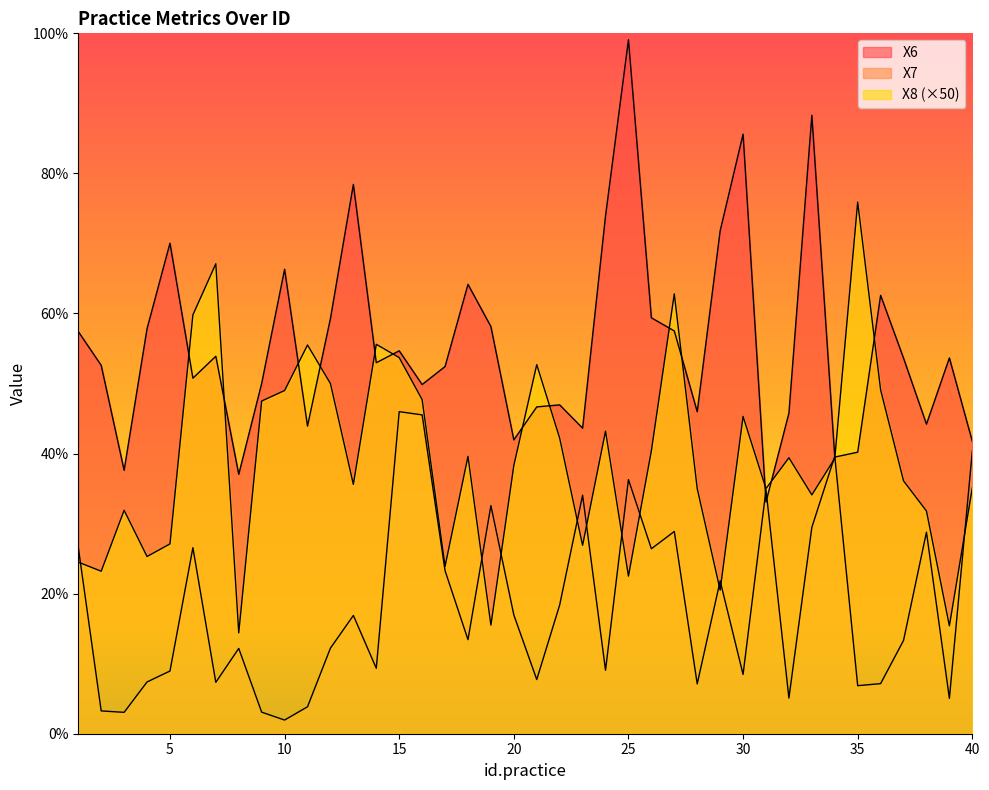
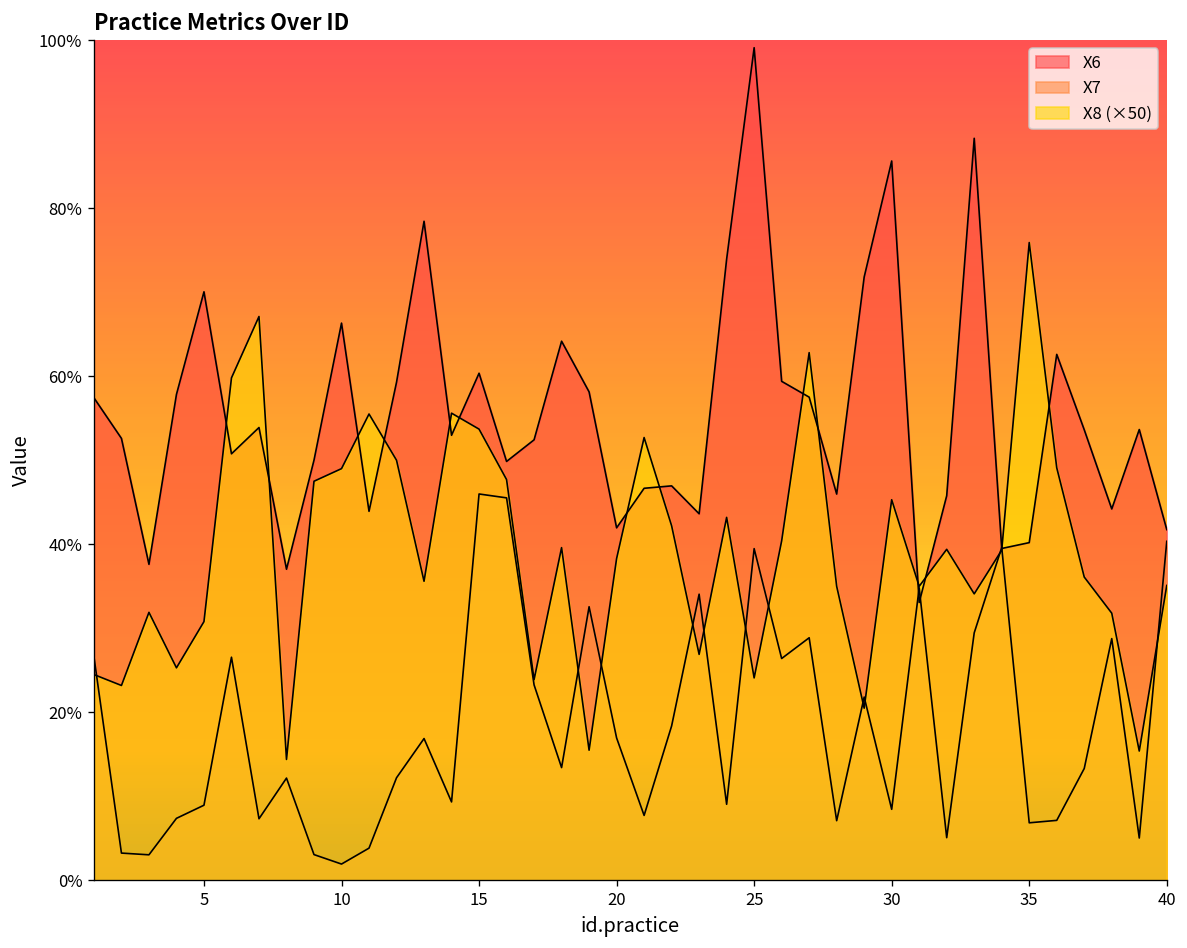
  {
    "X6": {
      "5": "70%",
      "10": "66%",
-     "15": "55%",
+     "15": "60%",
      "20": "42%",
      "25": "99%",
      "30": "86%",
      "35": "40%",
      "40": "42%"
    },
    "X7": {
      "5": "9%",
      "10": "2%",
      "15": "46%",
      "20": "17%",
-     "25": "36%",
+     "25": "39%",
      "30": "8%",
      "35": "7%",
      "40": "40%"
    },
    "X8 (×50)": {
-     "5": "27%",
+     "5": "31%",
      "10": "49%",
      "15": "54%",
      "20": "38%",
-     "25": "23%",
+     "25": "24%",
      "30": "45%",
      "35": "76%",
      "40": "35%"
    }
  }
